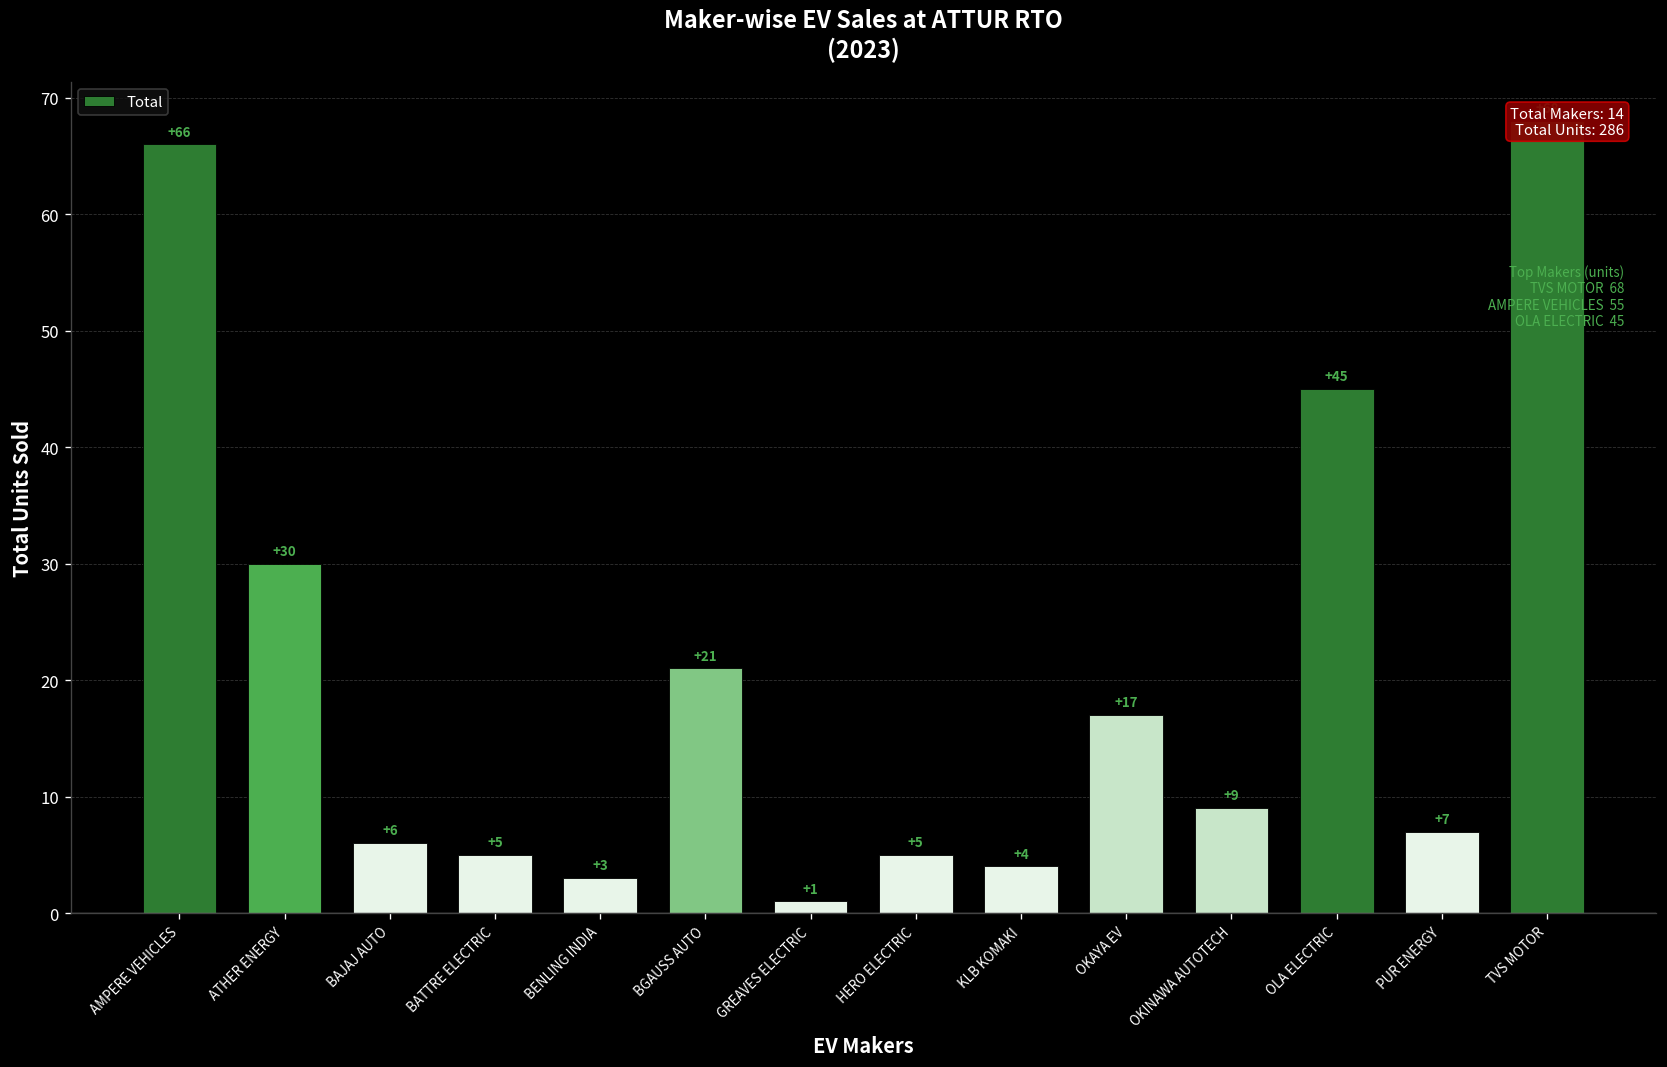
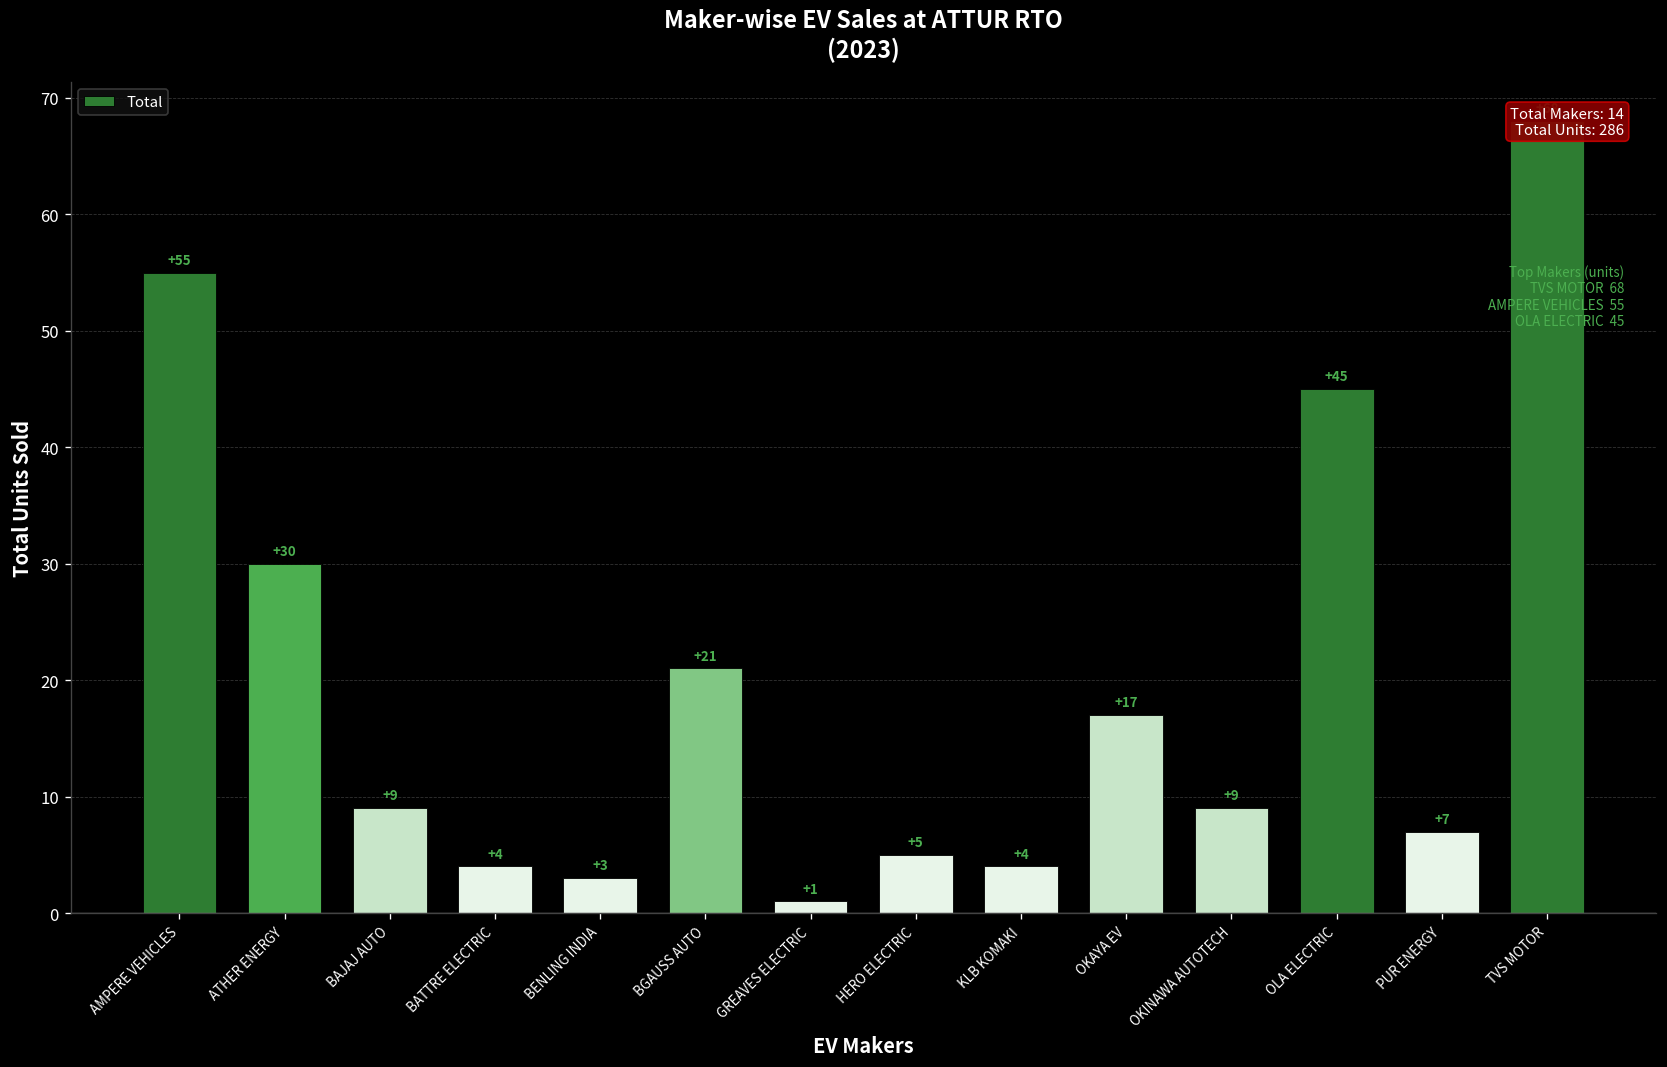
  {
-   "AMPERE VEHICLES": "+66",
+   "AMPERE VEHICLES": "+55",
    "ATHER ENERGY": "+30",
-   "BAJAJ AUTO": "+6",
-   "BATTRE ELECTRIC": "+5",
+   "BAJAJ AUTO": "+9",
+   "BATTRE ELECTRIC": "+4",
    "BENLING INDIA": "+3",
    "BGAUSS AUTO": "+21",
    "GREAVES ELECTRIC": "+1",
    "HERO ELECTRIC": "+5",
    "KLB KOMAKI": "+4",
    "OKAYA EV": "+17",
    "OKINAWA AUTOTECH": "+9",
    "OLA ELECTRIC": "+45",
    "PUR ENERGY": "+7"
  }
